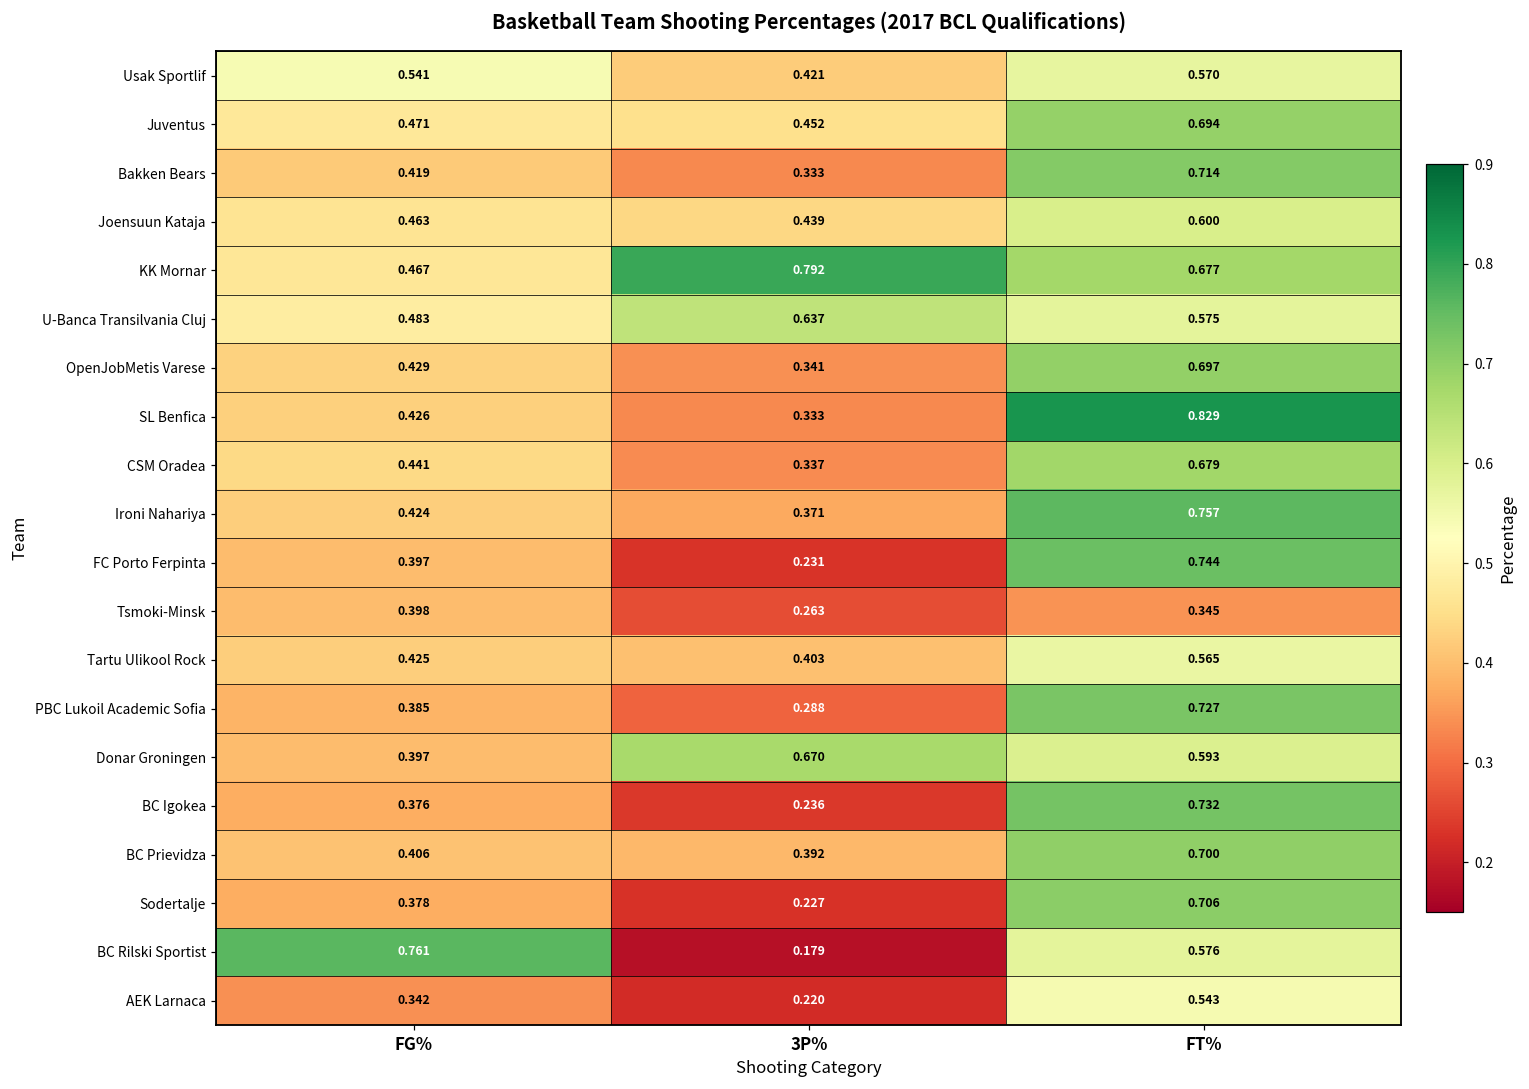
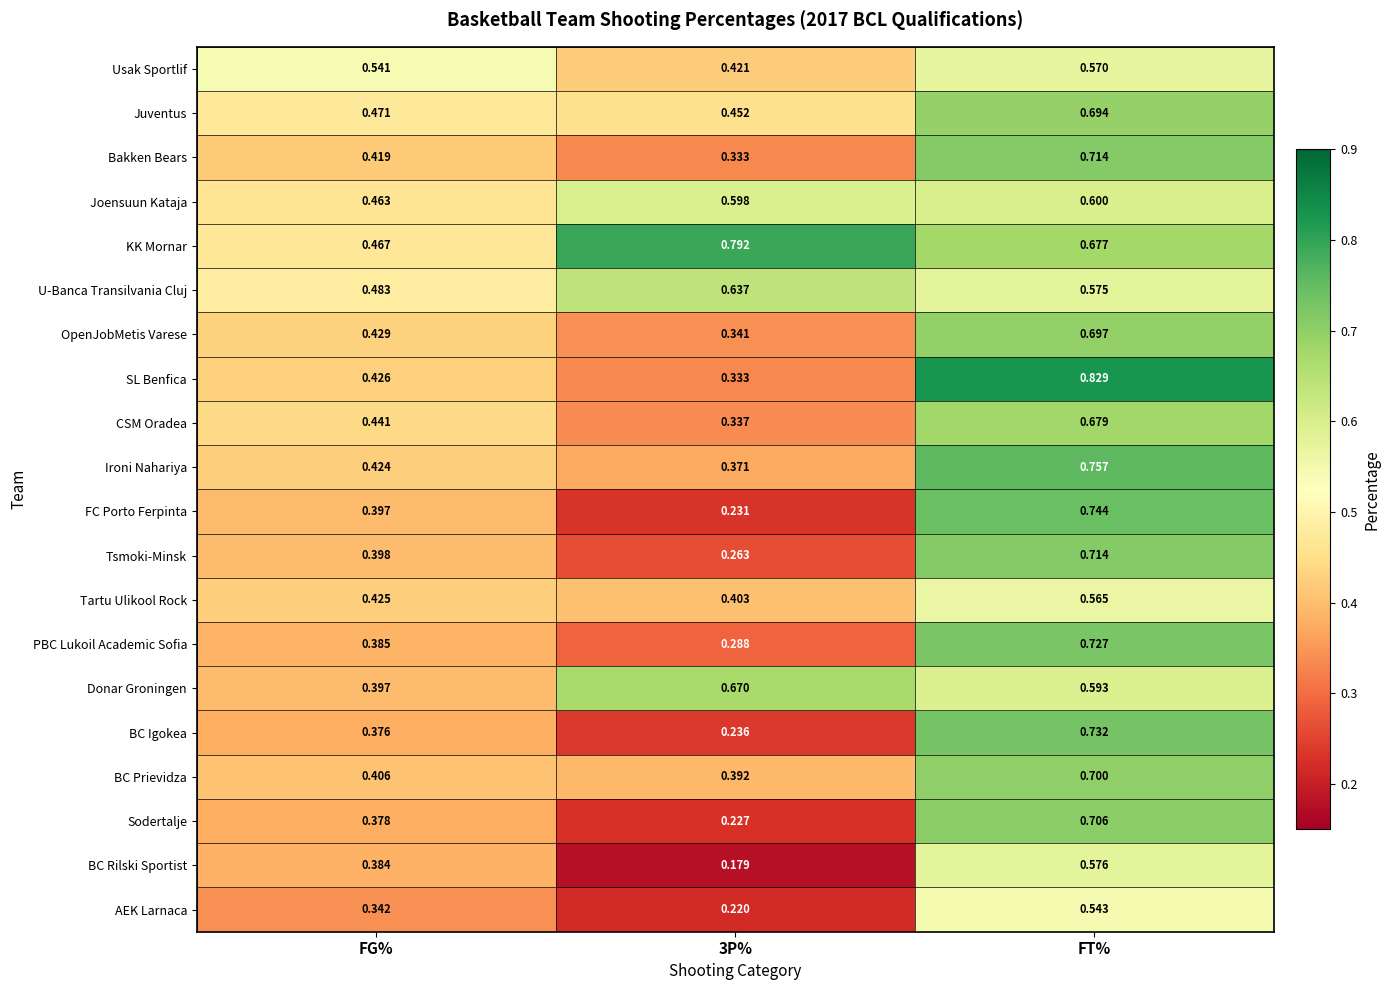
  {
    "Usak Sportlif": {
      "FG%": 0.541,
      "3P%": 0.421,
      "FT%": 0.570
    },
    "Juventus": {
      "FG%": 0.471,
      "3P%": 0.452,
      "FT%": 0.694
    },
    "Bakken Bears": {
      "FG%": 0.419,
      "3P%": 0.333,
      "FT%": 0.714
    },
    "Joensuun Kataja": {
      "FG%": 0.463,
-     "3P%": 0.439,
+     "3P%": 0.598,
      "FT%": 0.600
    },
    "KK Mornar": {
      "FG%": 0.467,
      "3P%": 0.792,
      "FT%": 0.677
    },
    "U-Banca Transilvania Cluj": {
      "FG%": 0.483,
      "3P%": 0.637,
      "FT%": 0.575
    },
    "OpenJobMetis Varese": {
      "FG%": 0.429,
      "3P%": 0.341,
      "FT%": 0.697
    },
    "SL Benfica": {
      "FG%": 0.426,
      "3P%": 0.333,
      "FT%": 0.829
    },
    "CSM Oradea": {
      "FG%": 0.441,
      "3P%": 0.337,
      "FT%": 0.679
    },
    "Ironi Nahariya": {
      "FG%": 0.424,
      "3P%": 0.371,
      "FT%": 0.757
    },
    "FC Porto Ferpinta": {
      "FG%": 0.397,
      "3P%": 0.231,
      "FT%": 0.744
    },
    "Tsmoki-Minsk": {
      "FG%": 0.398,
      "3P%": 0.263,
-     "FT%": 0.345
+     "FT%": 0.714
    },
    "Tartu Ulikool Rock": {
      "FG%": 0.425,
      "3P%": 0.403,
      "FT%": 0.565
    },
    "PBC Lukoil Academic Sofia": {
      "FG%": 0.385,
      "3P%": 0.288,
      "FT%": 0.727
    },
    "Donar Groningen": {
      "FG%": 0.397,
      "3P%": 0.670,
      "FT%": 0.593
    },
    "BC Igokea": {
      "FG%": 0.376,
      "3P%": 0.236,
      "FT%": 0.732
    },
    "BC Prievidza": {
      "FG%": 0.406,
      "3P%": 0.392,
      "FT%": 0.700
    },
    "Sodertalje": {
      "FG%": 0.378,
      "3P%": 0.227,
      "FT%": 0.706
    },
    "BC Rilski Sportist": {
-     "FG%": 0.761,
+     "FG%": 0.384,
      "3P%": 0.179,
      "FT%": 0.576
    },
    "AEK Larnaca": {
      "FG%": 0.342,
      "3P%": 0.220,
      "FT%": 0.543
    }
  }
